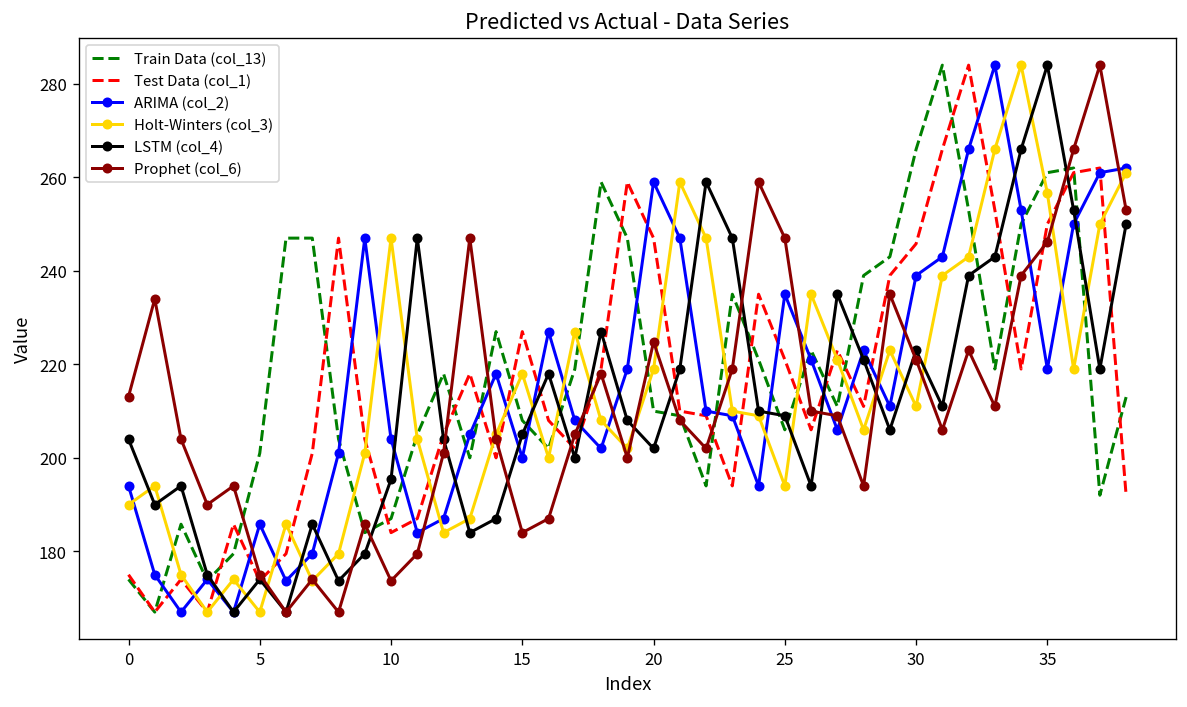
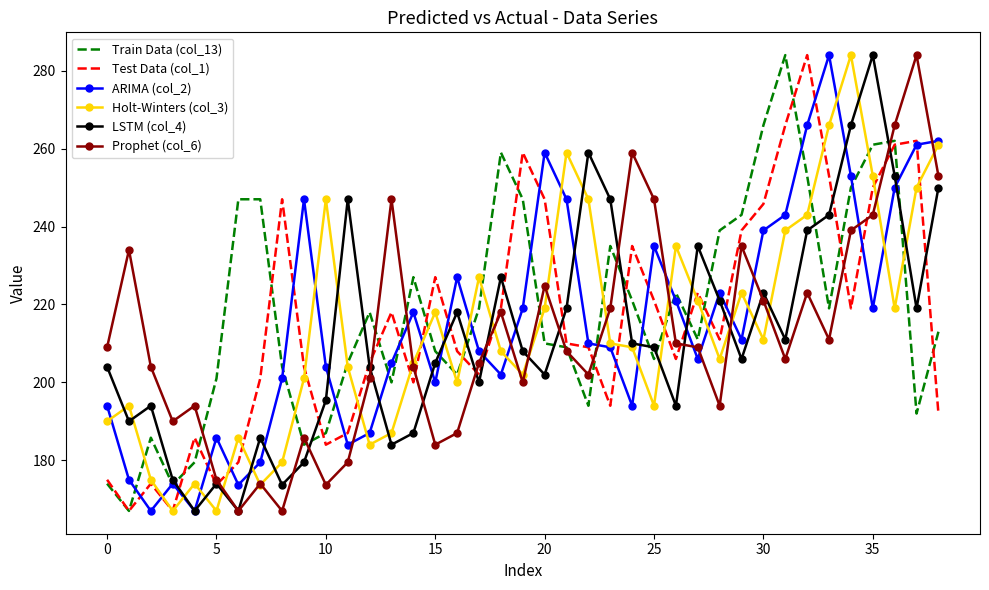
  {
    "Train Data (col_13)": {
      "0": 174,
      "5": 201,
      "10": 187,
      "15": 208,
      "20": 210,
      "25": 206,
      "30": 266,
      "35": 261
    },
    "Test Data (col_1)": {
      "0": 175,
      "10": 184,
      "15": 227,
      "20": 247,
      "25": 221,
      "30": 246,
      "35": 250
    },
    "ARIMA (col_2)": {
      "0": 194,
      "5": 186,
      "10": 204,
      "15": 200,
      "20": 259,
      "25": 235,
      "30": 239,
      "35": 219
    },
    "Holt-Winters (col_3)": {
      "0": 190,
      "5": 167,
      "10": 247,
      "15": 218,
      "20": 219,
      "25": 194,
      "30": 211,
-     "35": 257
+     "35": 253
    },
    "LSTM (col_4)": {
      "0": 204,
      "10": 195,
      "15": 205,
      "20": 202,
      "25": 209,
      "30": 223,
      "35": 284
    },
    "Prophet (col_6)": {
-     "0": 213,
+     "0": 209,
      "5": 175,
      "10": 174,
      "15": 184,
      "20": 225,
      "25": 247,
      "30": 221,
-     "35": 246
+     "35": 243
    }
  }
